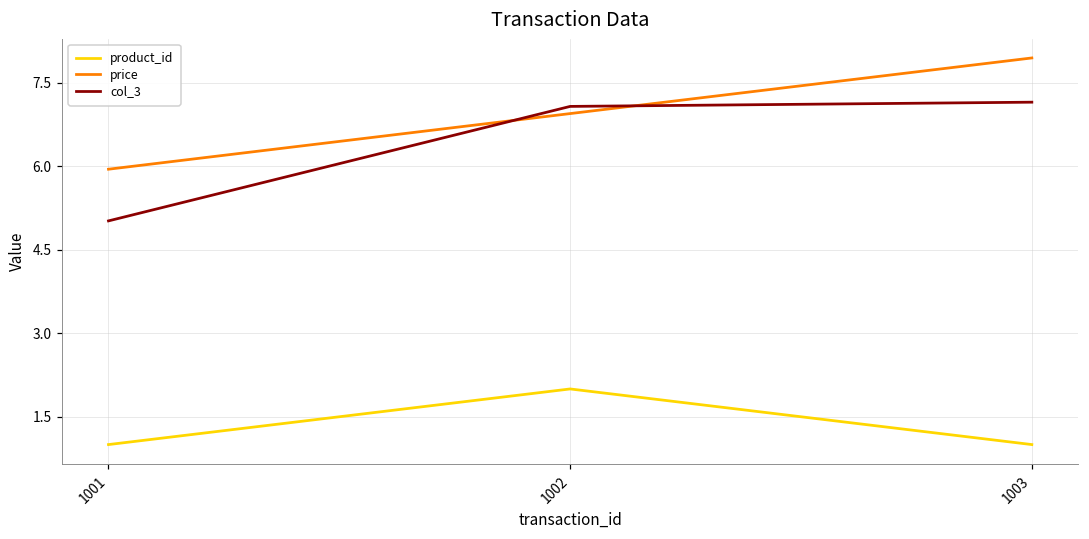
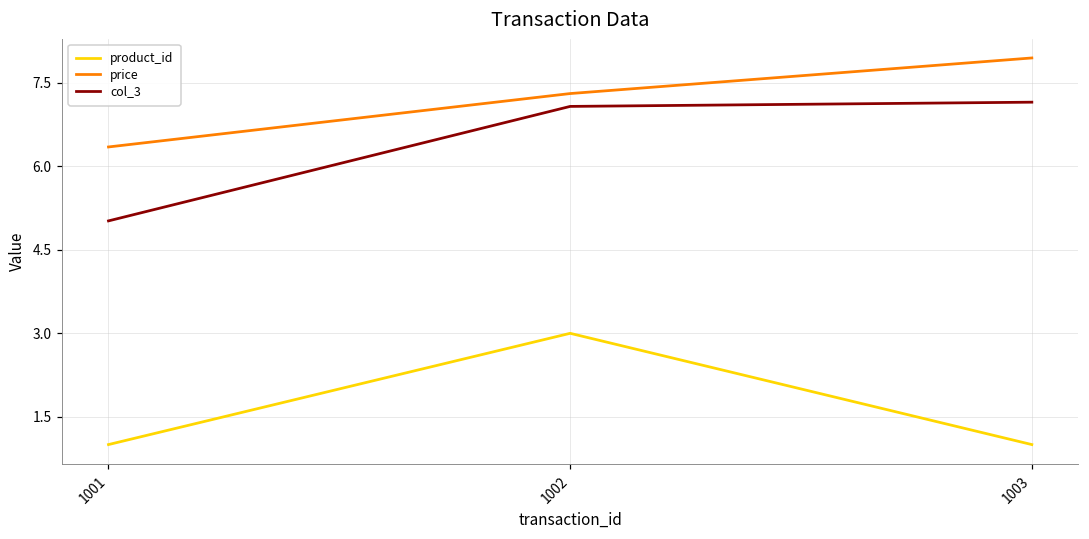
  {
    "product_id": {
      "1001": 1,
-     "1002": 2,
+     "1002": 3,
      "1003": 1
    },
    "price": {
-     "1001": 6.0,
-     "1002": 7.0,
+     "1001": 6.4,
+     "1002": 7.3,
      "1003": 8.0
    },
    "col_3": {
      "1001": 5.0,
      "1002": 7.1,
      "1003": 7.2
    }
  }
